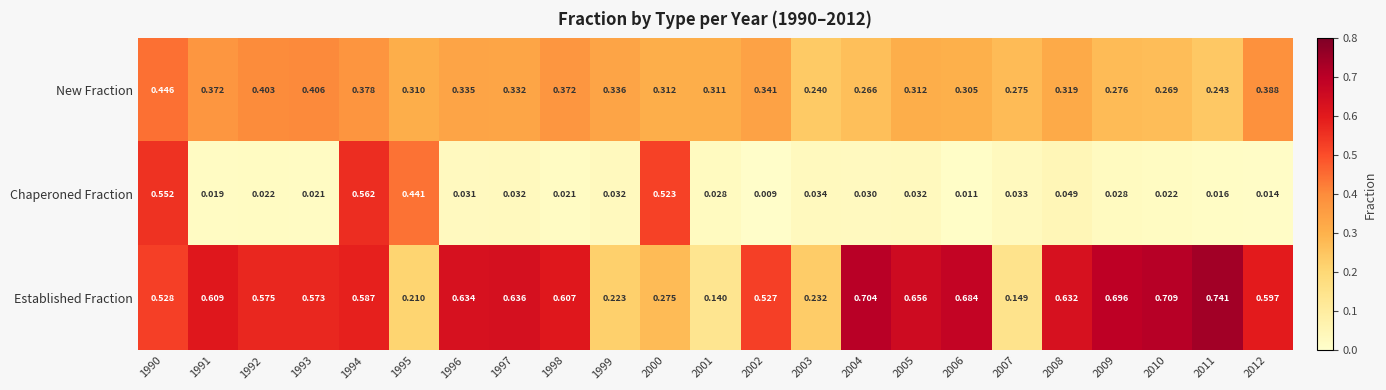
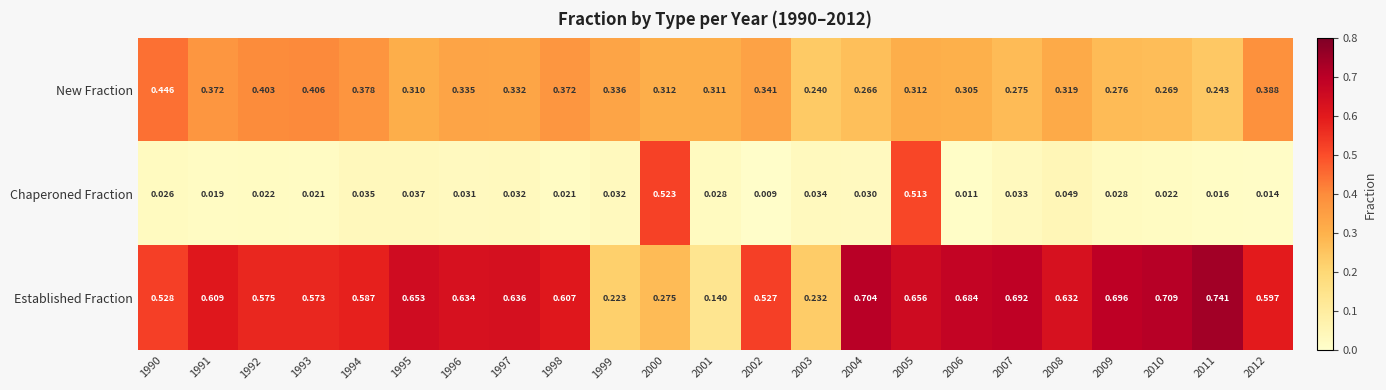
  {
    "New Fraction": {
      "1990": 0.446,
      "1991": 0.372,
      "1992": 0.403,
      "1993": 0.406,
      "1994": 0.378,
      "1995": 0.310,
      "1996": 0.335,
      "1997": 0.332,
      "1998": 0.372,
      "1999": 0.336,
      "2000": 0.312,
      "2001": 0.311,
      "2002": 0.341,
      "2003": 0.240,
      "2004": 0.266,
      "2005": 0.312,
      "2006": 0.305,
      "2007": 0.275,
      "2008": 0.319,
      "2009": 0.276,
      "2010": 0.269,
      "2011": 0.243,
      "2012": 0.388
    },
    "Chaperoned Fraction": {
-     "1990": 0.552,
+     "1990": 0.026,
      "1991": 0.019,
      "1992": 0.022,
      "1993": 0.021,
-     "1994": 0.562,
-     "1995": 0.441,
+     "1994": 0.035,
+     "1995": 0.037,
      "1996": 0.031,
      "1997": 0.032,
      "1998": 0.021,
      "1999": 0.032,
      "2000": 0.523,
      "2001": 0.028,
      "2002": 0.009,
      "2003": 0.034,
      "2004": 0.030,
-     "2005": 0.032,
+     "2005": 0.513,
      "2006": 0.011,
      "2007": 0.033,
      "2008": 0.049,
      "2009": 0.028,
      "2010": 0.022,
      "2011": 0.016,
      "2012": 0.014
    },
    "Established Fraction": {
      "1990": 0.528,
      "1991": 0.609,
      "1992": 0.575,
      "1993": 0.573,
      "1994": 0.587,
-     "1995": 0.210,
+     "1995": 0.653,
      "1996": 0.634,
      "1997": 0.636,
      "1998": 0.607,
      "1999": 0.223,
      "2000": 0.275,
      "2001": 0.140,
      "2002": 0.527,
      "2003": 0.232,
      "2004": 0.704,
      "2005": 0.656,
      "2006": 0.684,
-     "2007": 0.149,
+     "2007": 0.692,
      "2008": 0.632,
      "2009": 0.696,
      "2010": 0.709,
      "2011": 0.741,
      "2012": 0.597
    }
  }
